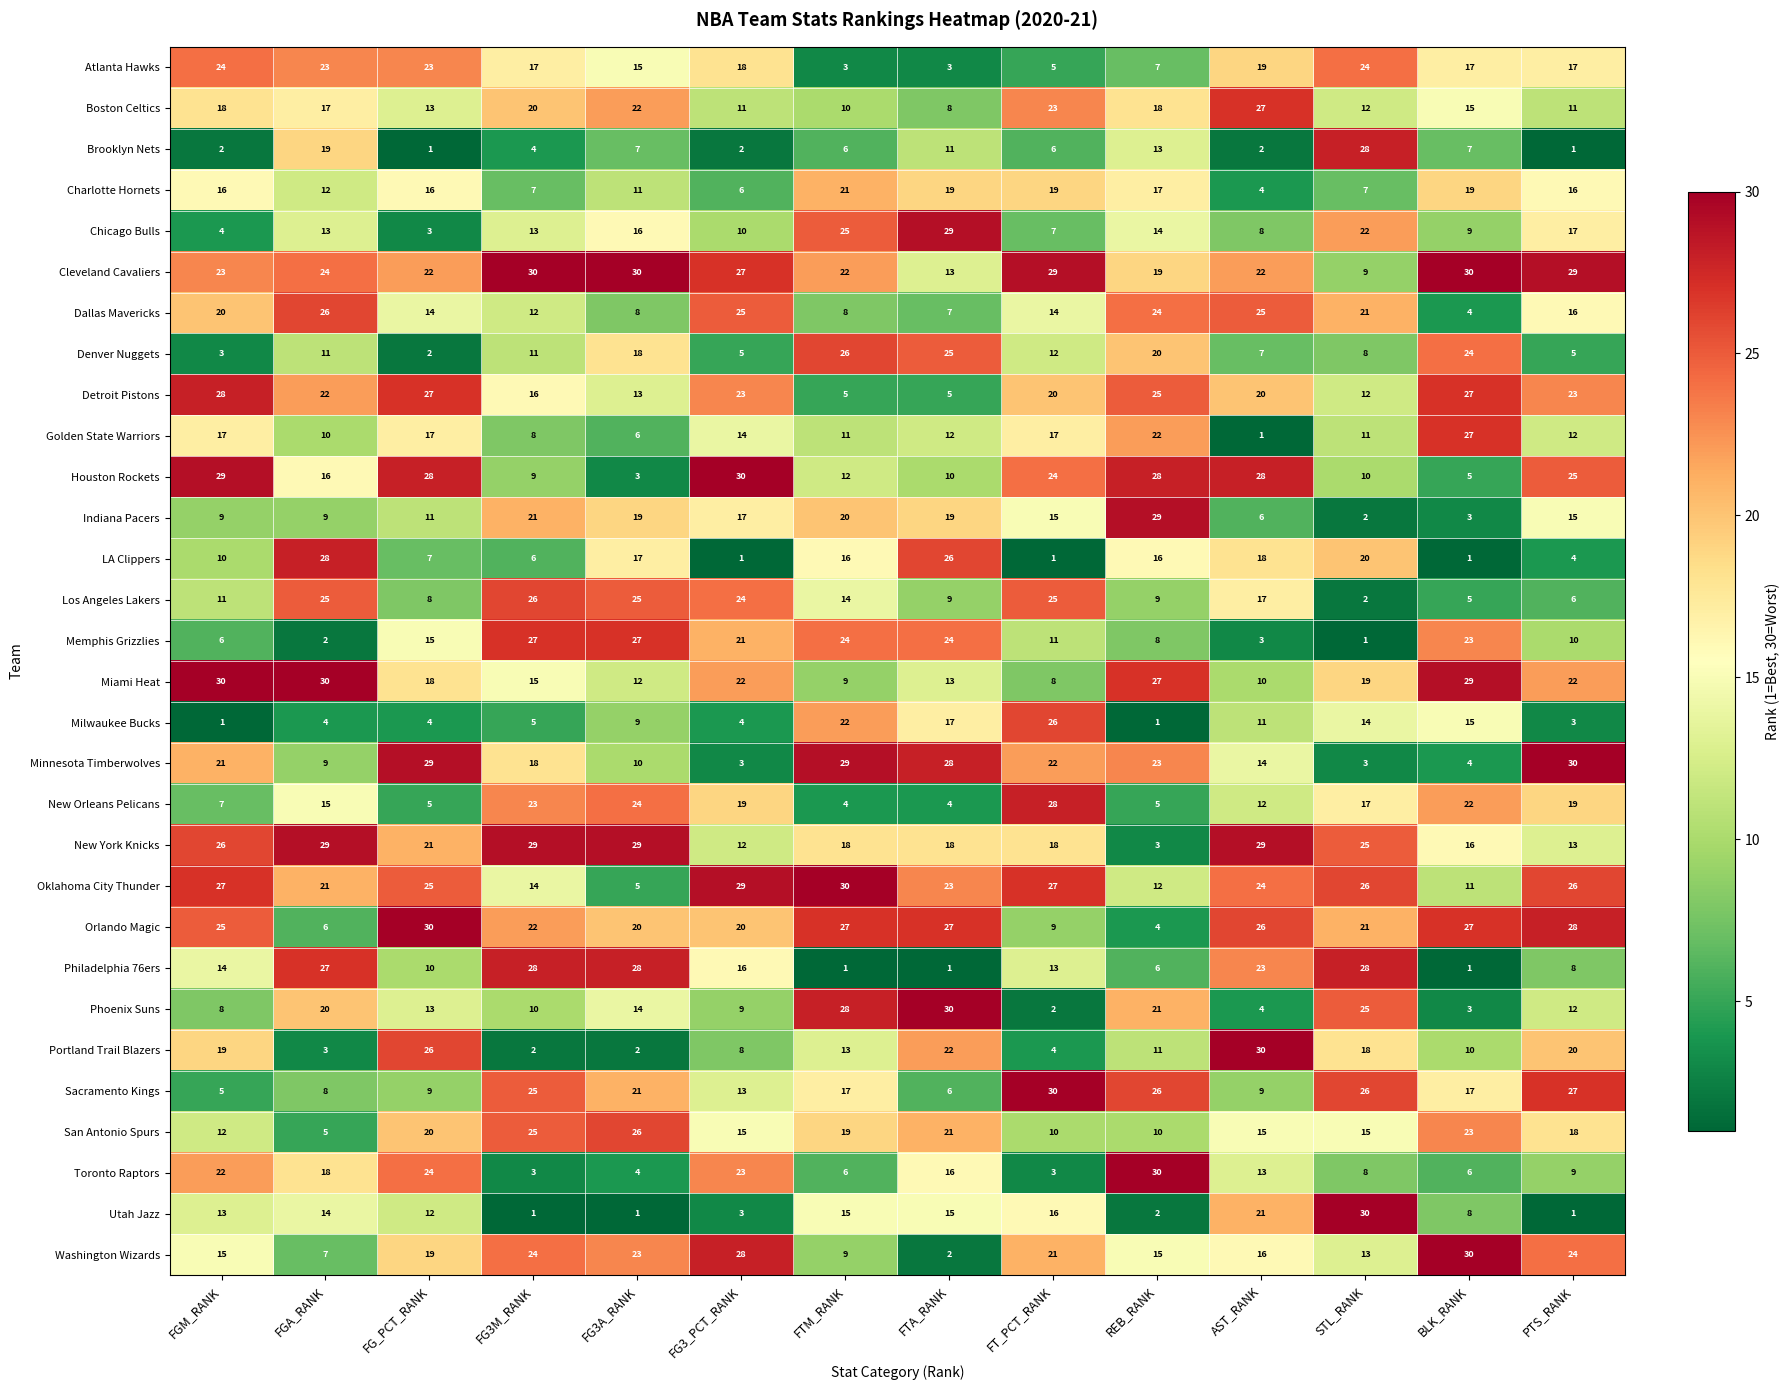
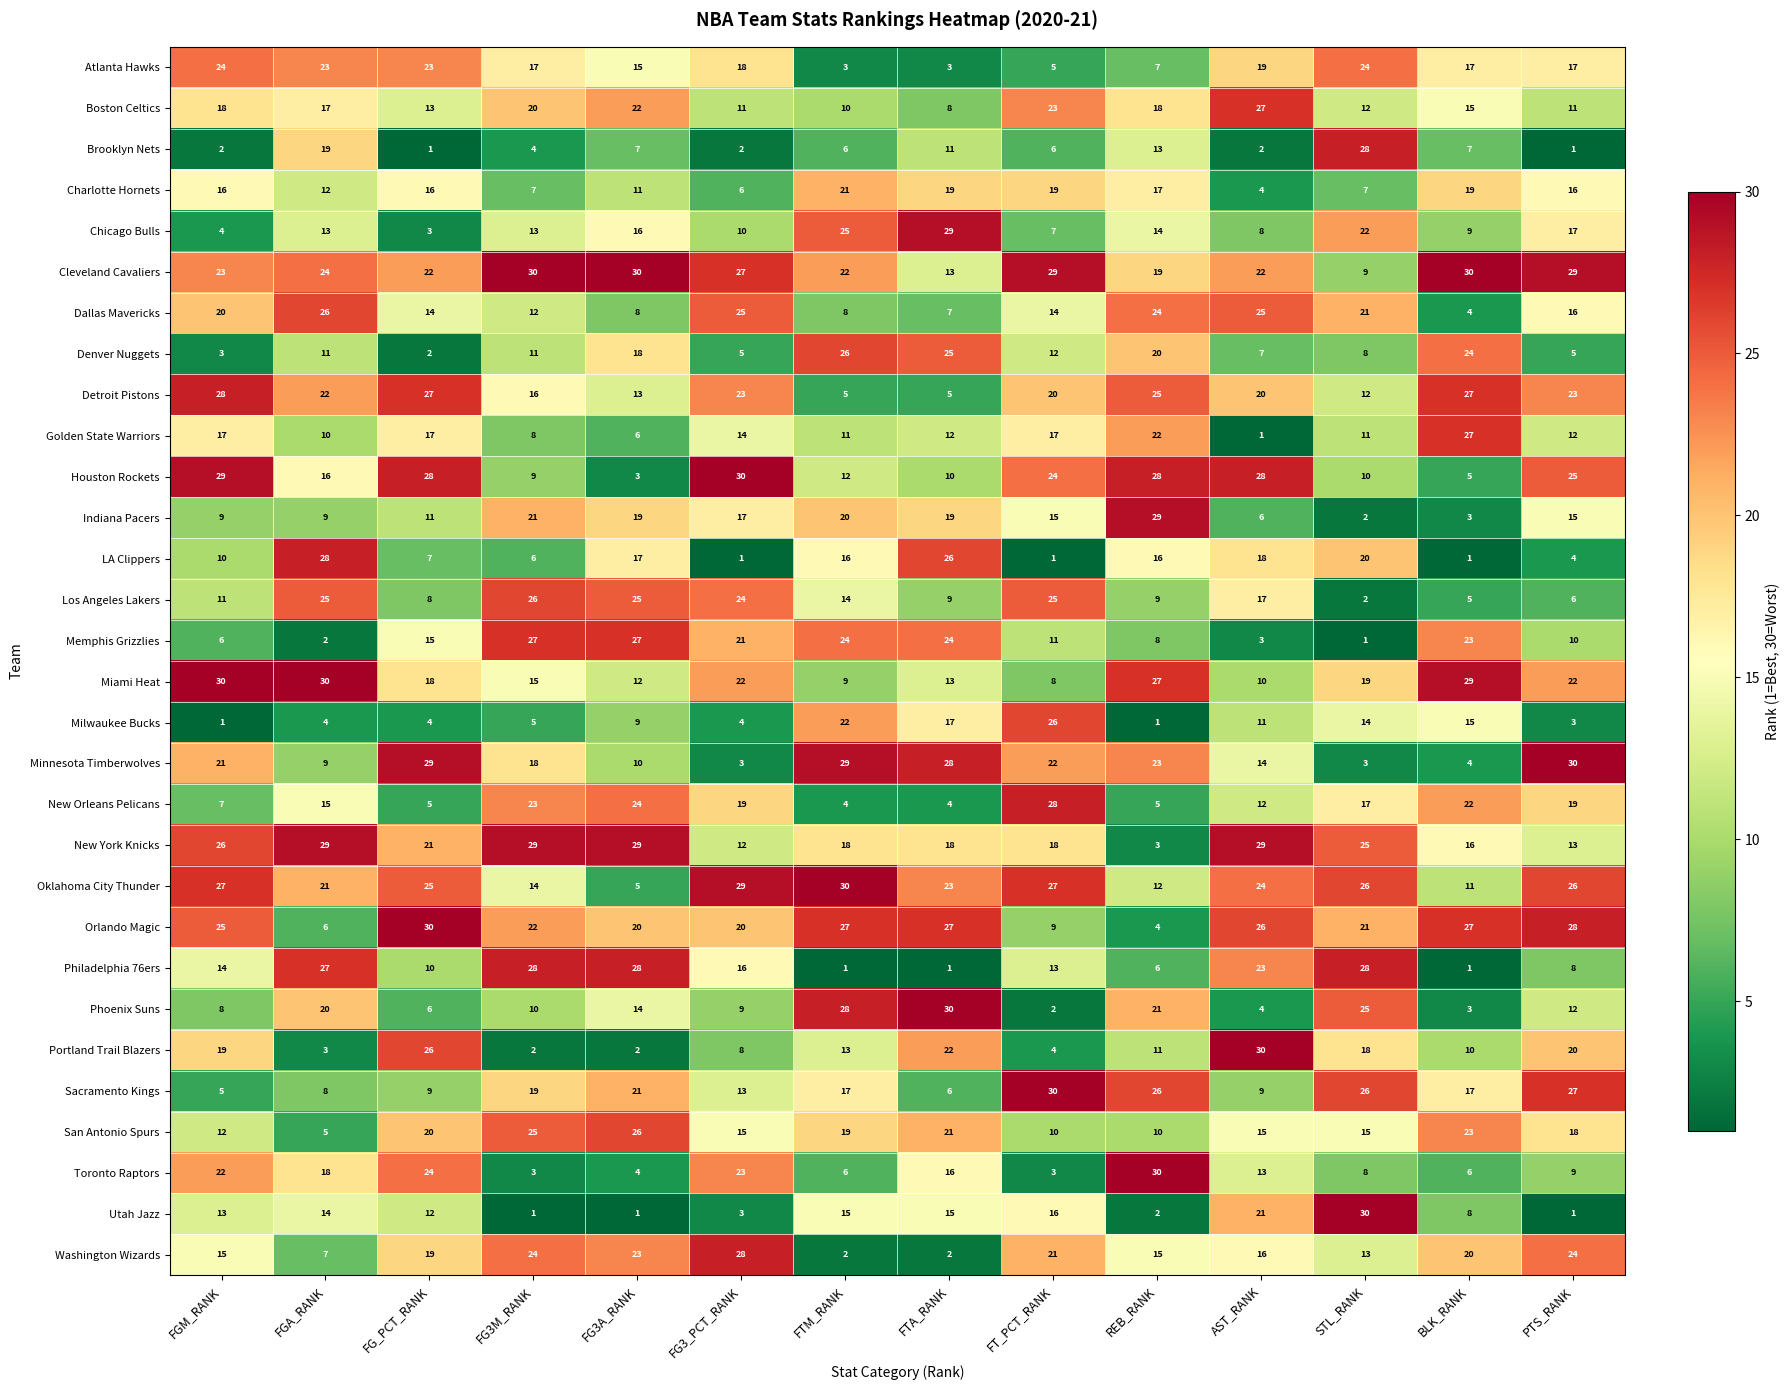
  {
    "Phoenix Suns": {
      "FGM_RANK": 8,
      "FGA_RANK": 20,
-     "FG_PCT_RANK": 13,
+     "FG_PCT_RANK": 6,
      "FG3M_RANK": 10,
      "FG3A_RANK": 14,
      "FG3_PCT_RANK": 9,
      "FTM_RANK": 28,
      "FTA_RANK": 30,
      "FT_PCT_RANK": 2,
      "REB_RANK": 21,
      "AST_RANK": 4,
      "STL_RANK": 25,
      "BLK_RANK": 3,
      "PTS_RANK": 12
    },
    "Sacramento Kings": {
      "FGM_RANK": 5,
      "FGA_RANK": 8,
      "FG_PCT_RANK": 9,
-     "FG3M_RANK": 25,
+     "FG3M_RANK": 19,
      "FG3A_RANK": 21,
      "FG3_PCT_RANK": 13,
      "FTM_RANK": 17,
      "FTA_RANK": 6,
      "FT_PCT_RANK": 30,
      "REB_RANK": 26,
      "AST_RANK": 9,
      "STL_RANK": 26,
      "BLK_RANK": 17,
      "PTS_RANK": 27
    },
    "Washington Wizards": {
      "FGM_RANK": 15,
      "FGA_RANK": 7,
      "FG_PCT_RANK": 19,
      "FG3M_RANK": 24,
      "FG3A_RANK": 23,
      "FG3_PCT_RANK": 28,
-     "FTM_RANK": 9,
+     "FTM_RANK": 2,
      "FTA_RANK": 2,
      "FT_PCT_RANK": 21,
      "REB_RANK": 15,
      "AST_RANK": 16,
      "STL_RANK": 13,
-     "BLK_RANK": 30,
+     "BLK_RANK": 20,
      "PTS_RANK": 24
    }
  }
